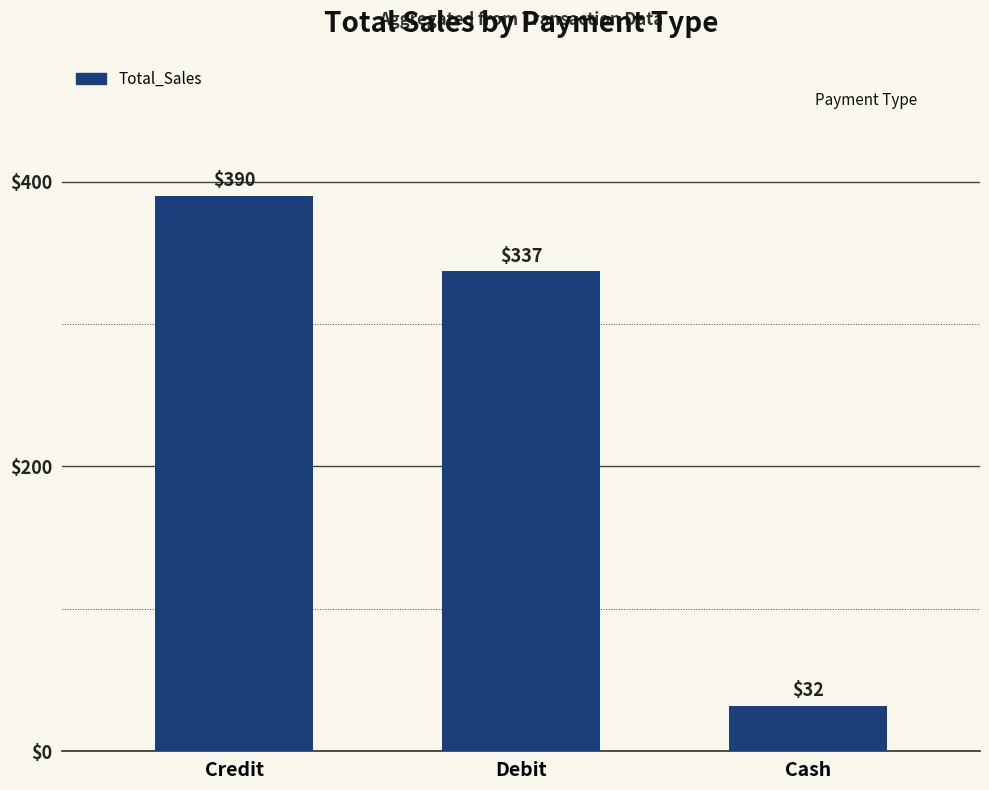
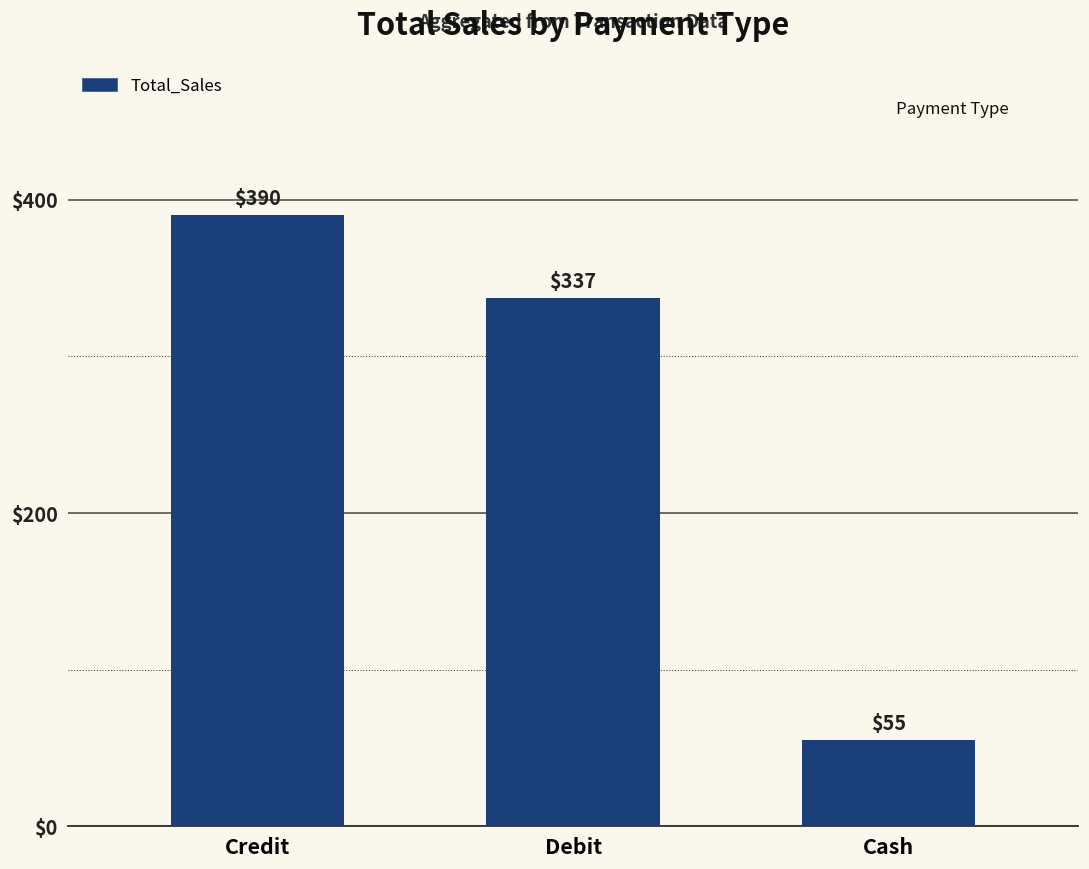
  {
    "Credit": "$390",
    "Debit": "$337",
-   "Cash": "$32"
+   "Cash": "$55"
  }
